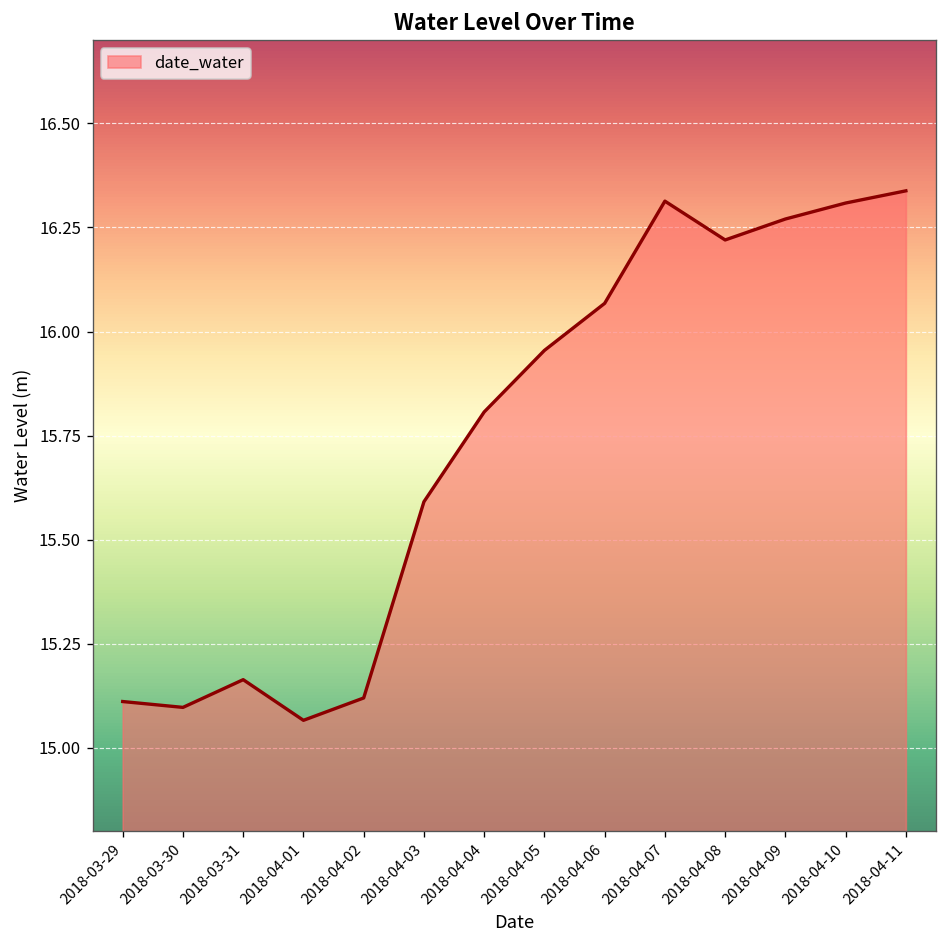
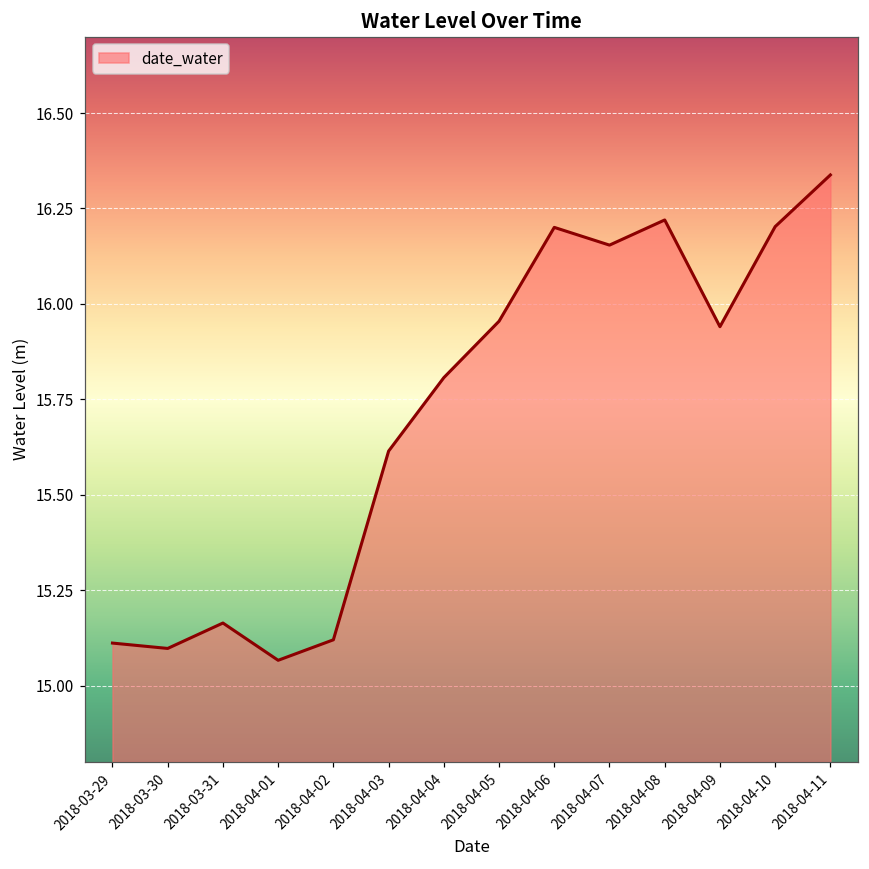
  {
    "2018-03-29": 15.11,
    "2018-03-30": 15.10,
    "2018-03-31": 15.16,
    "2018-04-01": 15.07,
    "2018-04-02": 15.12,
-   "2018-04-03": 15.59,
+   "2018-04-03": 15.61,
    "2018-04-04": 15.81,
    "2018-04-05": 15.95,
-   "2018-04-06": 16.07,
-   "2018-04-07": 16.31,
+   "2018-04-06": 16.20,
+   "2018-04-07": 16.15,
    "2018-04-08": 16.22,
-   "2018-04-09": 16.27,
-   "2018-04-10": 16.31,
+   "2018-04-09": 15.94,
+   "2018-04-10": 16.20,
    "2018-04-11": 16.34
  }
